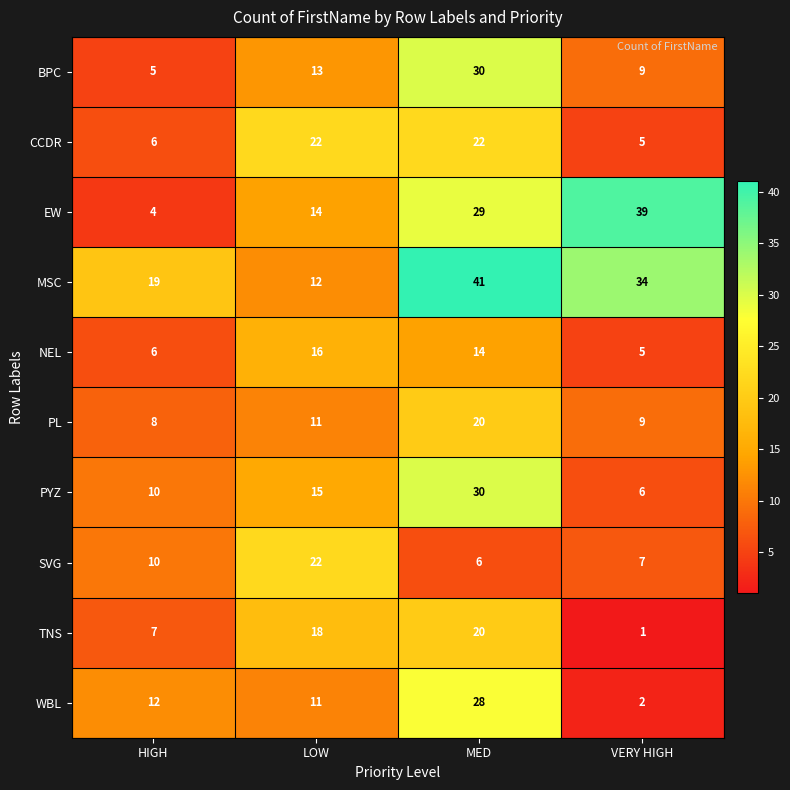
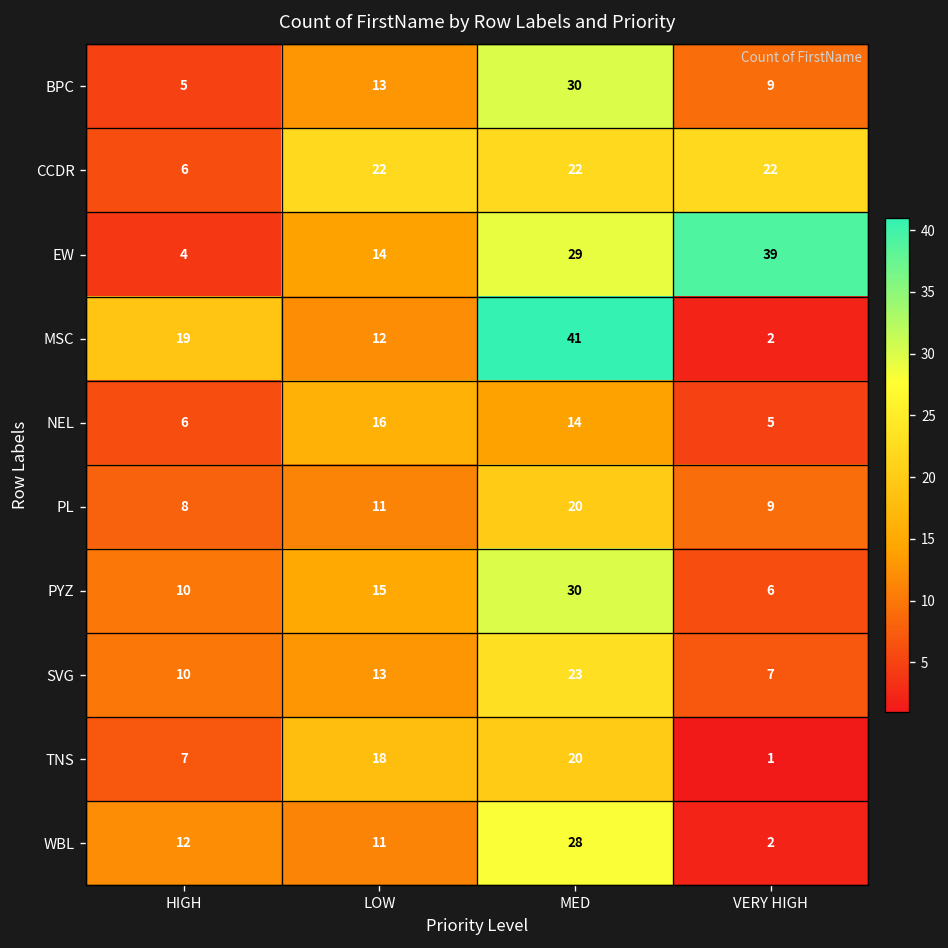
  {
    "BPC": {
      "HIGH": 5,
      "LOW": 13,
      "MED": 30
    },
    "CCDR": {
      "HIGH": 6,
      "LOW": 22,
      "MED": 22,
-     "VERY HIGH": 5
+     "VERY HIGH": 22
    },
    "EW": {
      "HIGH": 4,
      "LOW": 14,
      "MED": 29,
      "VERY HIGH": 39
    },
    "MSC": {
      "HIGH": 19,
      "LOW": 12,
      "MED": 41,
-     "VERY HIGH": 34
+     "VERY HIGH": 2
    },
    "NEL": {
      "HIGH": 6,
      "LOW": 16,
      "MED": 14,
      "VERY HIGH": 5
    },
    "PL": {
      "HIGH": 8,
      "LOW": 11,
      "MED": 20,
      "VERY HIGH": 9
    },
    "PYZ": {
      "HIGH": 10,
      "LOW": 15,
      "MED": 30,
      "VERY HIGH": 6
    },
    "SVG": {
      "HIGH": 10,
-     "LOW": 22,
-     "MED": 6,
+     "LOW": 13,
+     "MED": 23,
      "VERY HIGH": 7
    },
    "TNS": {
      "HIGH": 7,
      "LOW": 18,
      "MED": 20,
      "VERY HIGH": 1
    },
    "WBL": {
      "HIGH": 12,
      "LOW": 11,
      "MED": 28,
      "VERY HIGH": 2
    }
  }
